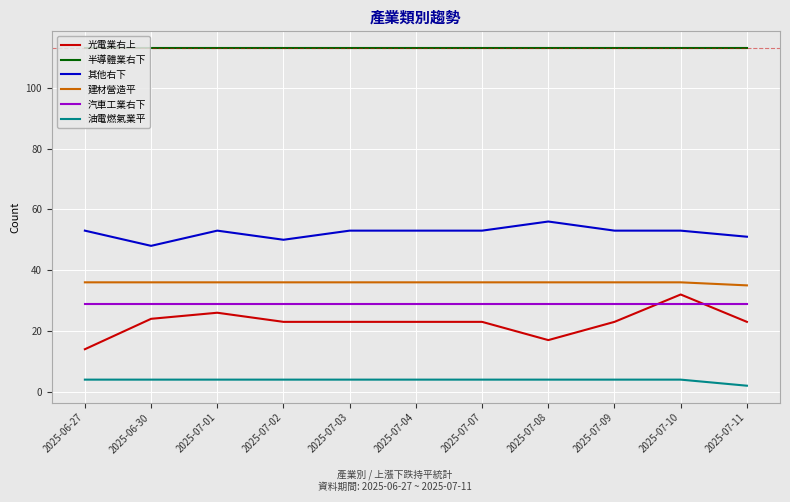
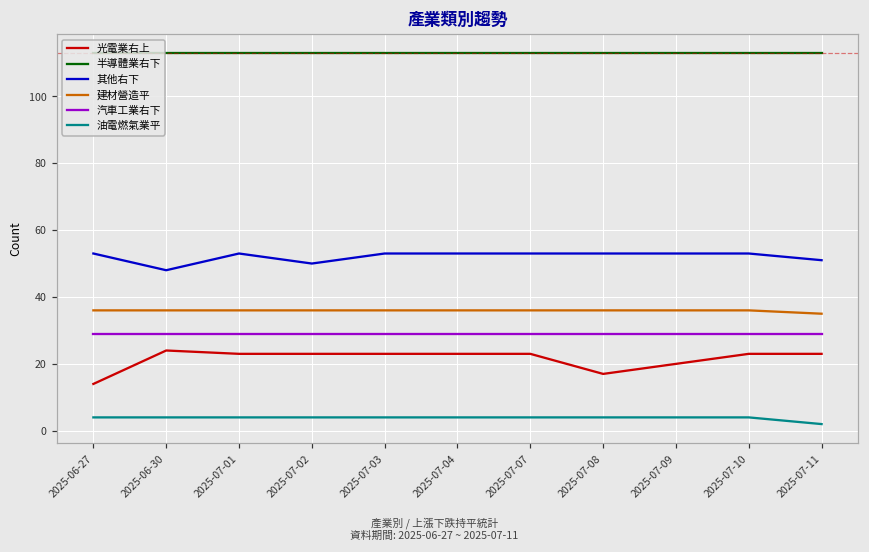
  {
    "光電業右上": {
      "2025-06-27": 14,
      "2025-06-30": 24,
-     "2025-07-01": 26,
+     "2025-07-01": 23,
      "2025-07-02": 23,
      "2025-07-03": 23,
      "2025-07-04": 23,
      "2025-07-07": 23,
      "2025-07-08": 17,
-     "2025-07-09": 23,
-     "2025-07-10": 32,
+     "2025-07-09": 20,
+     "2025-07-10": 23,
      "2025-07-11": 23
    },
    "半導體業右下": {
      "2025-06-30": 113,
      "2025-07-01": 113,
      "2025-07-02": 113,
      "2025-07-03": 113,
      "2025-07-04": 113,
      "2025-07-07": 113,
      "2025-07-08": 113,
      "2025-07-09": 113,
      "2025-07-10": 113,
      "2025-07-11": 113
    },
    "其他右下": {
      "2025-06-27": 53,
      "2025-06-30": 48,
      "2025-07-01": 53,
      "2025-07-02": 50,
      "2025-07-03": 53,
      "2025-07-04": 53,
      "2025-07-07": 53,
-     "2025-07-08": 56,
+     "2025-07-08": 53,
      "2025-07-09": 53,
      "2025-07-10": 53,
      "2025-07-11": 51
    },
    "建材營造平": {
      "2025-06-27": 36,
      "2025-06-30": 36,
      "2025-07-01": 36,
      "2025-07-02": 36,
      "2025-07-03": 36,
      "2025-07-04": 36,
      "2025-07-07": 36,
      "2025-07-08": 36,
      "2025-07-09": 36,
      "2025-07-10": 36,
      "2025-07-11": 35
    },
    "汽車工業右下": {
      "2025-06-27": 29,
      "2025-06-30": 29,
      "2025-07-01": 29,
      "2025-07-02": 29,
      "2025-07-03": 29,
      "2025-07-04": 29,
      "2025-07-07": 29,
      "2025-07-08": 29,
      "2025-07-09": 29,
      "2025-07-10": 29,
      "2025-07-11": 29
    },
    "油電燃氣業平": {
      "2025-06-27": 4,
      "2025-06-30": 4,
      "2025-07-01": 4,
      "2025-07-02": 4,
      "2025-07-03": 4,
      "2025-07-04": 4,
      "2025-07-07": 4,
      "2025-07-08": 4,
      "2025-07-09": 4,
      "2025-07-10": 4,
      "2025-07-11": 2
    }
  }
